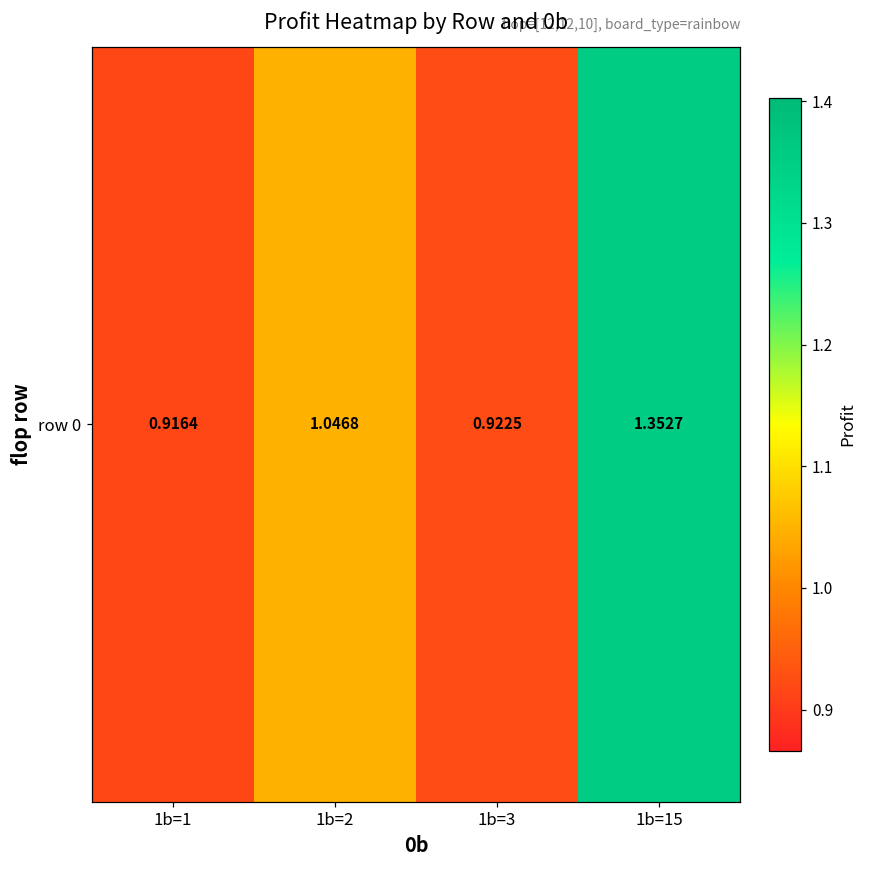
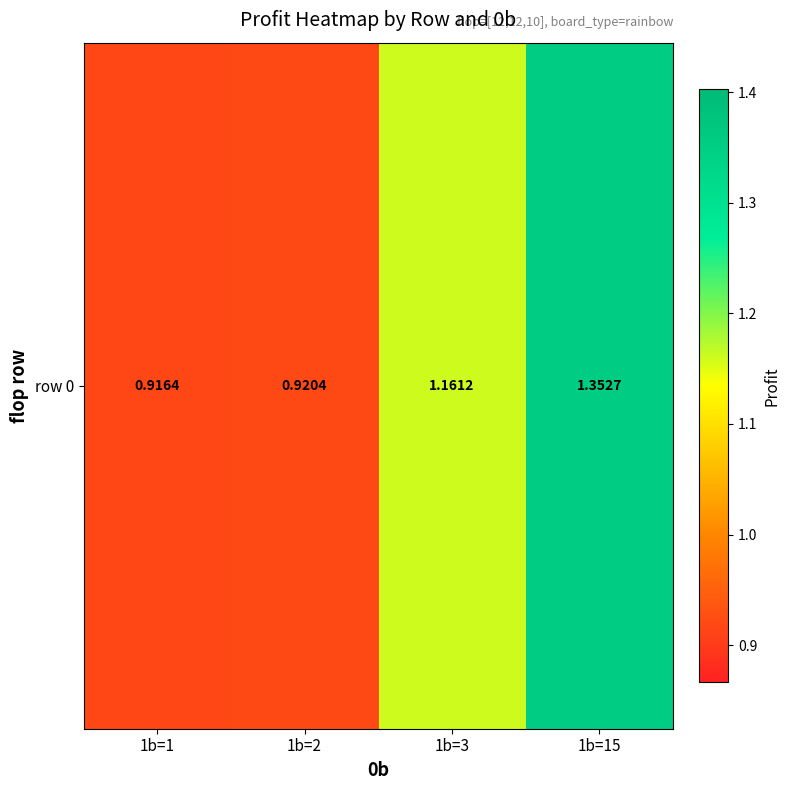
  {
    "row 0": {
      "1b=1": 0.9164,
-     "1b=2": 1.0468,
-     "1b=3": 0.9225,
+     "1b=2": 0.9204,
+     "1b=3": 1.1612,
      "1b=15": 1.3527
    }
  }
